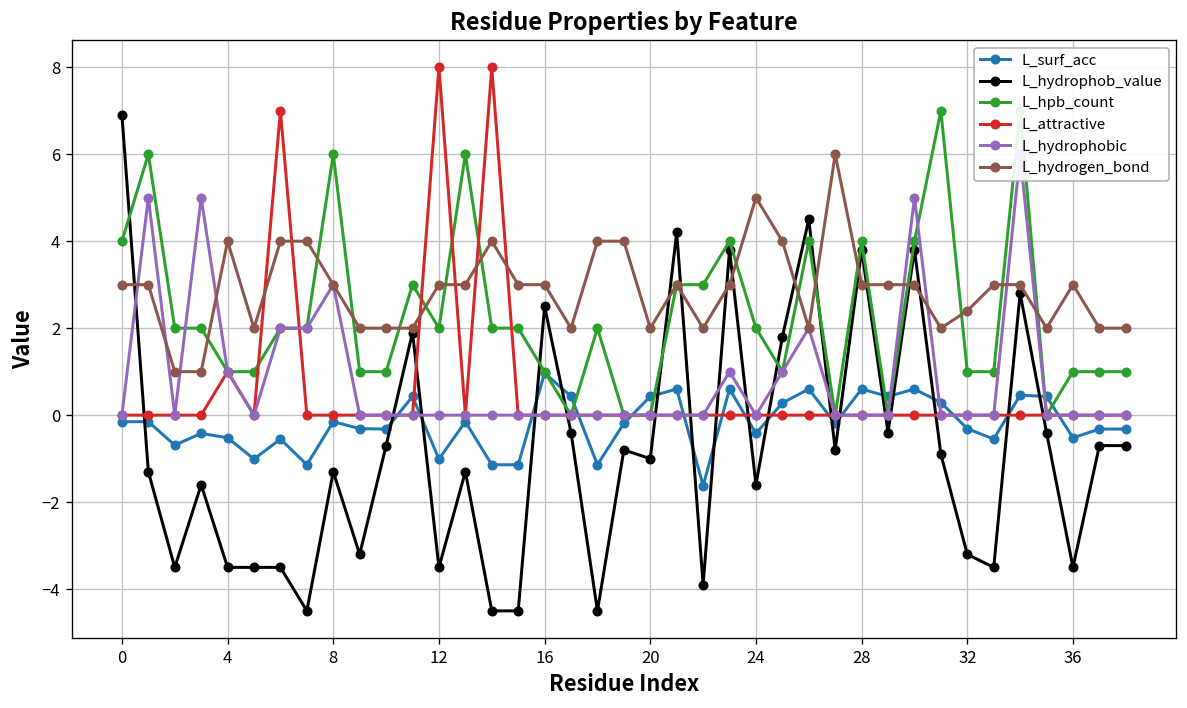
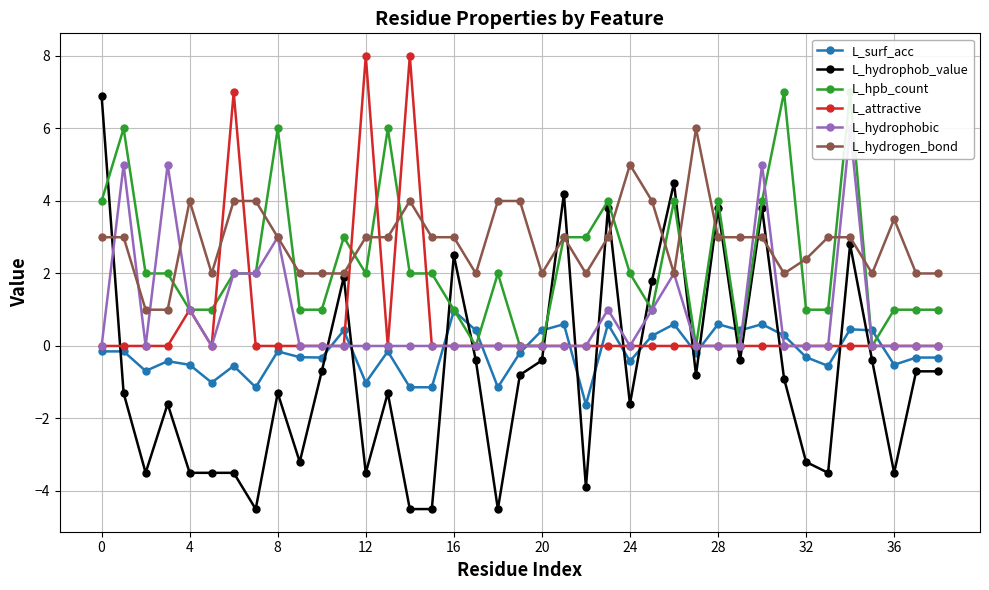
  {
    "L_surf_acc": {
      "0": -0.2,
      "4": -0.5,
      "8": -0.2,
      "12": -1.0,
      "20": 0.4,
      "24": -0.4,
      "28": 0.6,
      "32": -0.3,
      "36": -0.5
    },
    "L_hydrophob_value": {
      "0": 6.9,
      "4": -3.5,
      "8": -1.3,
      "12": -3.5,
      "16": 2.5,
-     "20": -1.0,
+     "20": -0.4,
      "24": -1.6,
      "28": 3.8,
      "32": -3.2,
      "36": -3.5
    },
    "L_hpb_count": {
      "0": 4.0,
      "8": 6.0,
      "12": 2.0,
      "24": 2.0,
      "28": 4.0,
      "32": 1.0,
      "36": 1.0
    },
    "L_attractive": {
      "8": 0.0,
      "12": 8.0
    },
    "L_hydrophobic": {
      "12": 0.0
    },
    "L_hydrogen_bond": {
      "0": 3.0,
      "4": 4.0,
      "12": 3.0,
      "16": 3.0,
      "20": 2.0,
      "24": 5.0,
      "28": 3.0,
      "32": 2.4,
-     "36": 3.0
+     "36": 3.5
    }
  }
